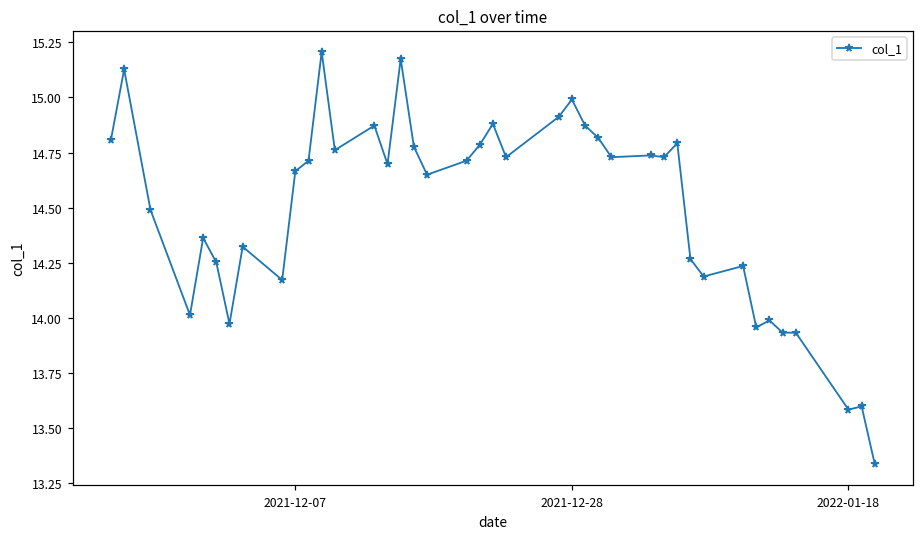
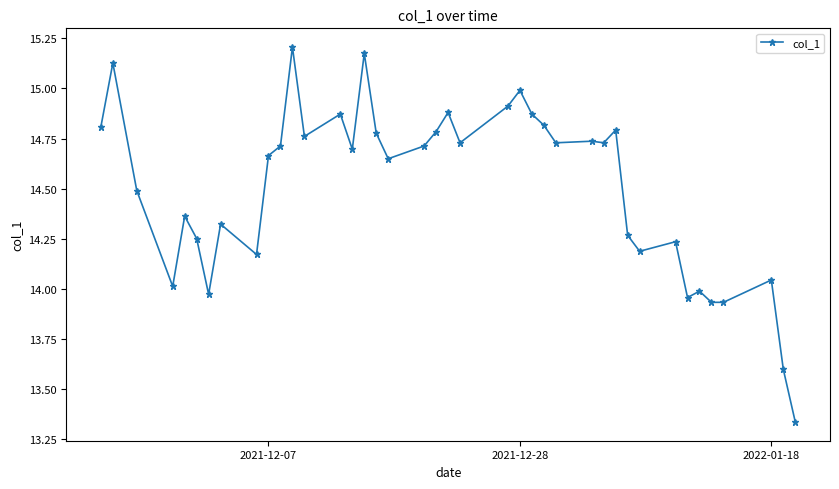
  {
    "2021-12-07": 14.67,
    "2021-12-28": 14.99,
-   "2022-01-18": 13.58
+   "2022-01-18": 14.04
  }
